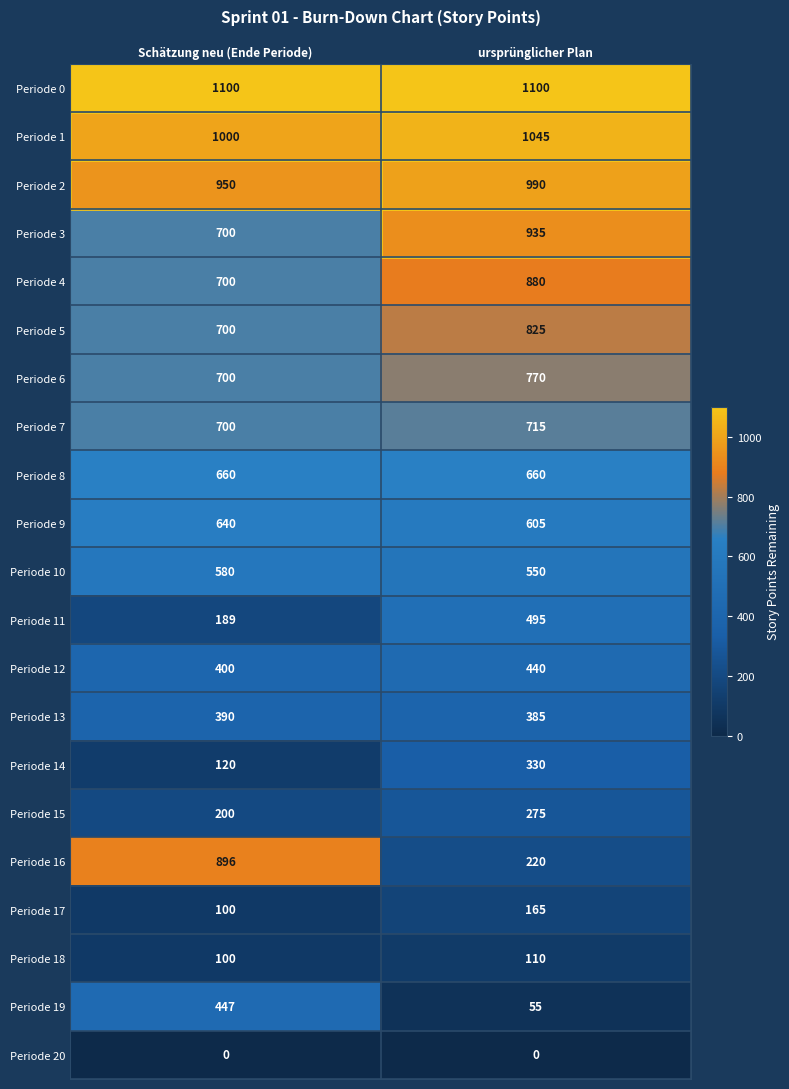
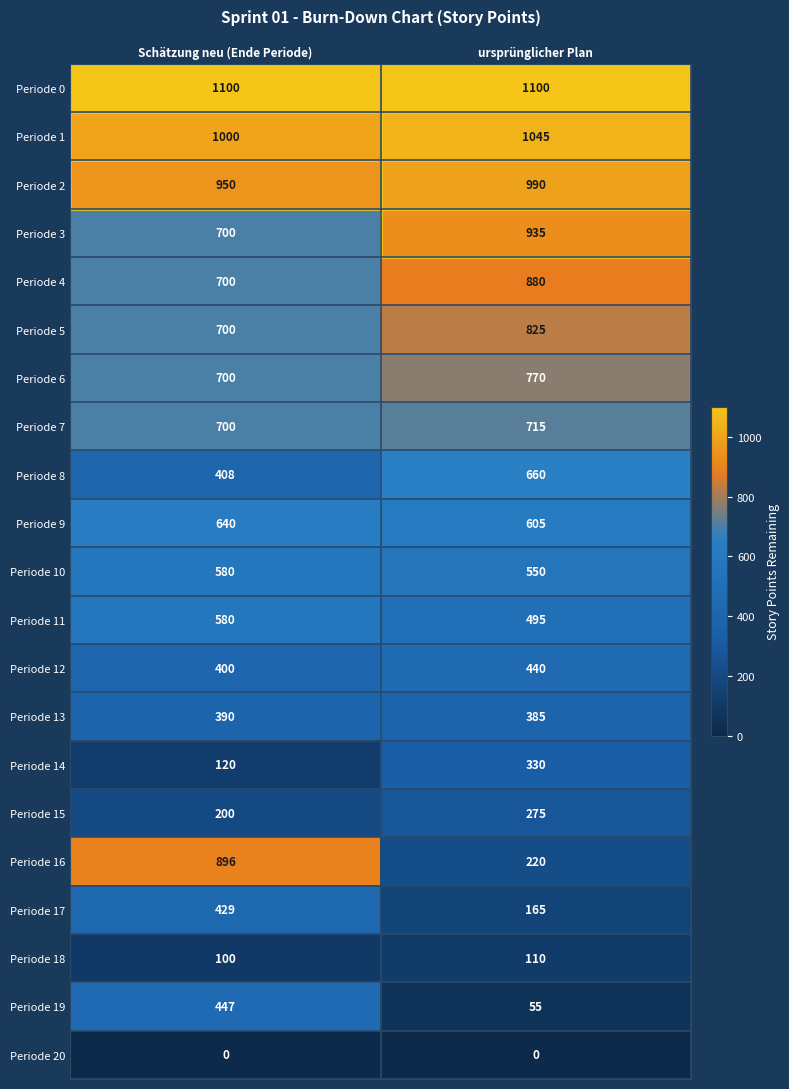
  {
    "Periode 0": {
      "Schätzung neu (Ende Periode)": 1100,
      "ursprünglicher Plan": 1100
    },
    "Periode 1": {
      "Schätzung neu (Ende Periode)": 1000,
      "ursprünglicher Plan": 1045
    },
    "Periode 2": {
      "Schätzung neu (Ende Periode)": 950,
      "ursprünglicher Plan": 990
    },
    "Periode 3": {
      "Schätzung neu (Ende Periode)": 700,
      "ursprünglicher Plan": 935
    },
    "Periode 4": {
      "Schätzung neu (Ende Periode)": 700,
      "ursprünglicher Plan": 880
    },
    "Periode 5": {
      "Schätzung neu (Ende Periode)": 700,
      "ursprünglicher Plan": 825
    },
    "Periode 6": {
      "Schätzung neu (Ende Periode)": 700,
      "ursprünglicher Plan": 770
    },
    "Periode 7": {
      "Schätzung neu (Ende Periode)": 700,
      "ursprünglicher Plan": 715
    },
    "Periode 8": {
-     "Schätzung neu (Ende Periode)": 660,
+     "Schätzung neu (Ende Periode)": 408,
      "ursprünglicher Plan": 660
    },
    "Periode 9": {
      "Schätzung neu (Ende Periode)": 640,
      "ursprünglicher Plan": 605
    },
    "Periode 10": {
      "Schätzung neu (Ende Periode)": 580,
      "ursprünglicher Plan": 550
    },
    "Periode 11": {
-     "Schätzung neu (Ende Periode)": 189,
+     "Schätzung neu (Ende Periode)": 580,
      "ursprünglicher Plan": 495
    },
    "Periode 12": {
      "Schätzung neu (Ende Periode)": 400,
      "ursprünglicher Plan": 440
    },
    "Periode 13": {
      "Schätzung neu (Ende Periode)": 390,
      "ursprünglicher Plan": 385
    },
    "Periode 14": {
      "Schätzung neu (Ende Periode)": 120,
      "ursprünglicher Plan": 330
    },
    "Periode 15": {
      "Schätzung neu (Ende Periode)": 200,
      "ursprünglicher Plan": 275
    },
    "Periode 16": {
      "Schätzung neu (Ende Periode)": 896,
      "ursprünglicher Plan": 220
    },
    "Periode 17": {
-     "Schätzung neu (Ende Periode)": 100,
+     "Schätzung neu (Ende Periode)": 429,
      "ursprünglicher Plan": 165
    },
    "Periode 18": {
      "Schätzung neu (Ende Periode)": 100,
      "ursprünglicher Plan": 110
    },
    "Periode 19": {
      "Schätzung neu (Ende Periode)": 447,
      "ursprünglicher Plan": 55
    },
    "Periode 20": {
      "Schätzung neu (Ende Periode)": 0,
      "ursprünglicher Plan": 0
    }
  }
